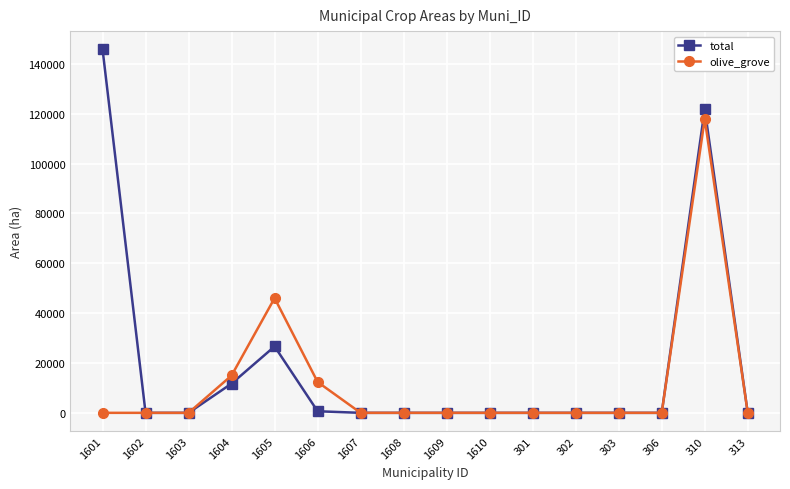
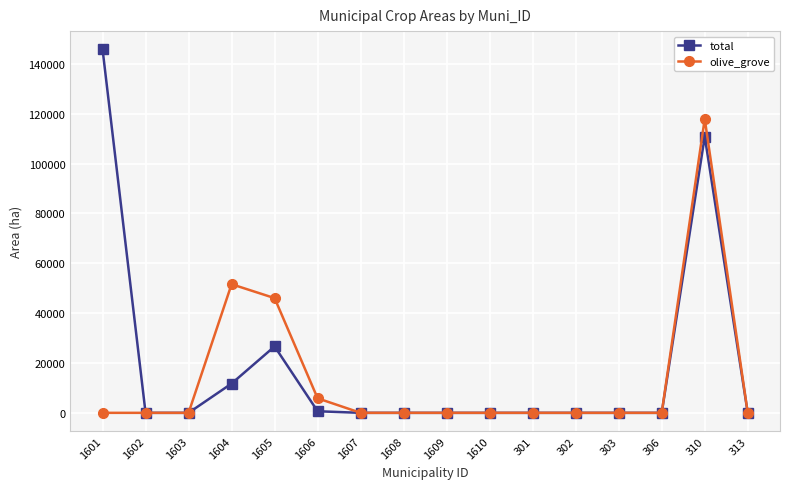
  {
    "total": {
      "1601": 146000,
      "1604": 12000,
      "1605": 27000,
      "1606": 1000,
-     "310": 122000
+     "310": 111000
    },
    "olive_grove": {
      "1601": 0,
-     "1604": 15000,
+     "1604": 52000,
      "1605": 46000,
-     "1606": 12000,
+     "1606": 6000,
      "310": 118000
    }
  }
